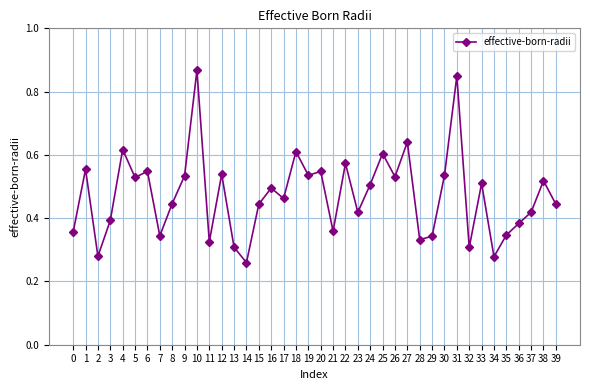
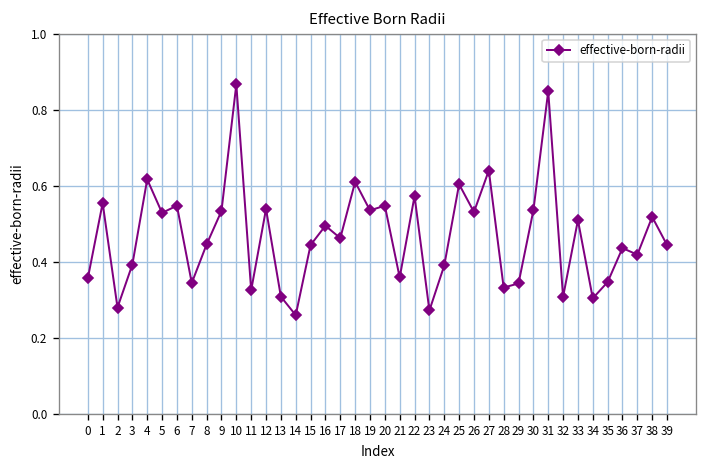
  {
    "0": 0.36,
    "1": 0.55,
    "2": 0.28,
    "3": 0.39,
    "4": 0.62,
    "5": 0.53,
    "6": 0.55,
    "7": 0.34,
    "8": 0.45,
    "9": 0.53,
    "10": 0.87,
    "11": 0.33,
    "12": 0.54,
    "13": 0.31,
    "14": 0.26,
    "15": 0.44,
    "16": 0.50,
    "17": 0.46,
    "18": 0.61,
    "19": 0.54,
    "20": 0.55,
    "21": 0.36,
    "22": 0.57,
-   "23": 0.42,
-   "24": 0.51,
+   "23": 0.27,
+   "24": 0.39,
    "25": 0.60,
    "26": 0.53,
    "27": 0.64,
    "28": 0.33,
    "29": 0.34,
    "30": 0.54,
    "31": 0.85,
    "32": 0.31,
    "33": 0.51,
-   "34": 0.28,
+   "34": 0.30,
    "35": 0.35,
-   "36": 0.38,
+   "36": 0.44,
    "37": 0.42,
    "38": 0.52,
    "39": 0.44
  }
